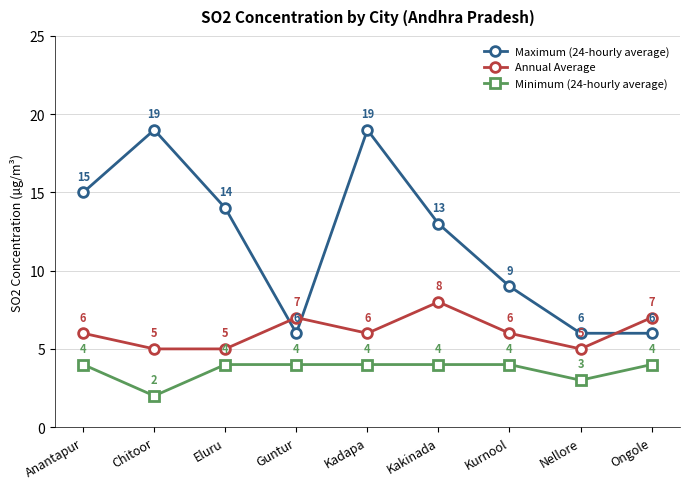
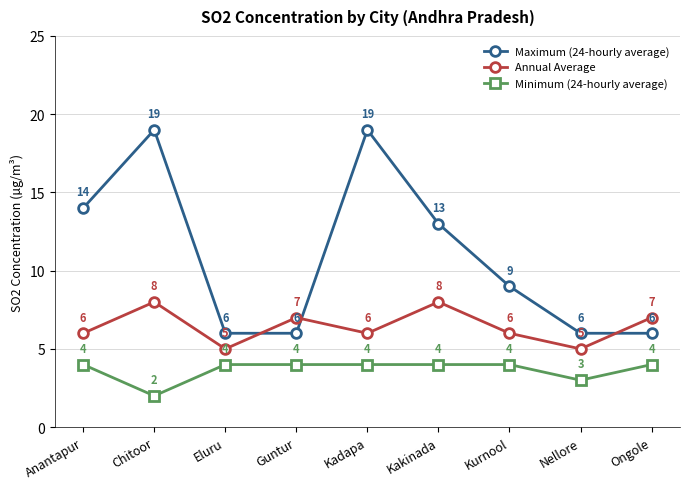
  {
    "Maximum (24-hourly average)": {
-     "Anantapur": 15,
+     "Anantapur": 14,
      "Chitoor": 19,
-     "Eluru": 14,
+     "Eluru": 6,
      "Kadapa": 19,
      "Kakinada": 13,
      "Kurnool": 9,
      "Nellore": 6
    },
    "Annual Average": {
      "Anantapur": 6,
-     "Chitoor": 5,
+     "Chitoor": 8,
      "Guntur": 7,
      "Kadapa": 6,
      "Kakinada": 8,
      "Kurnool": 6,
      "Ongole": 7
    },
    "Minimum (24-hourly average)": {
      "Anantapur": 4,
      "Chitoor": 2,
      "Guntur": 4,
      "Kadapa": 4,
      "Kakinada": 4,
      "Kurnool": 4,
      "Nellore": 3,
      "Ongole": 4
    }
  }
